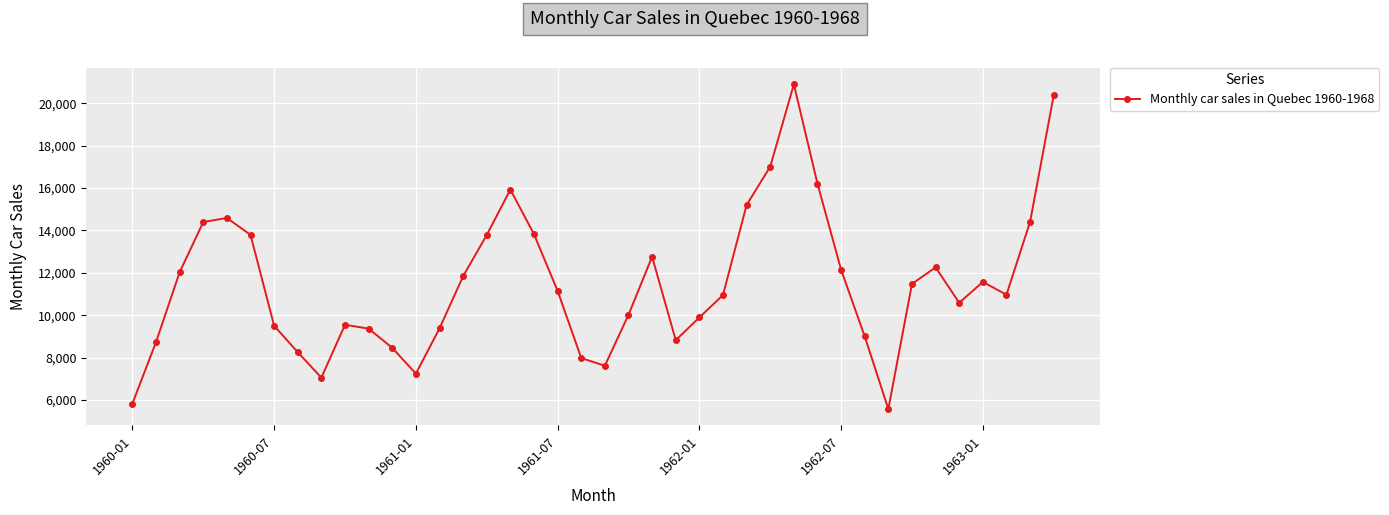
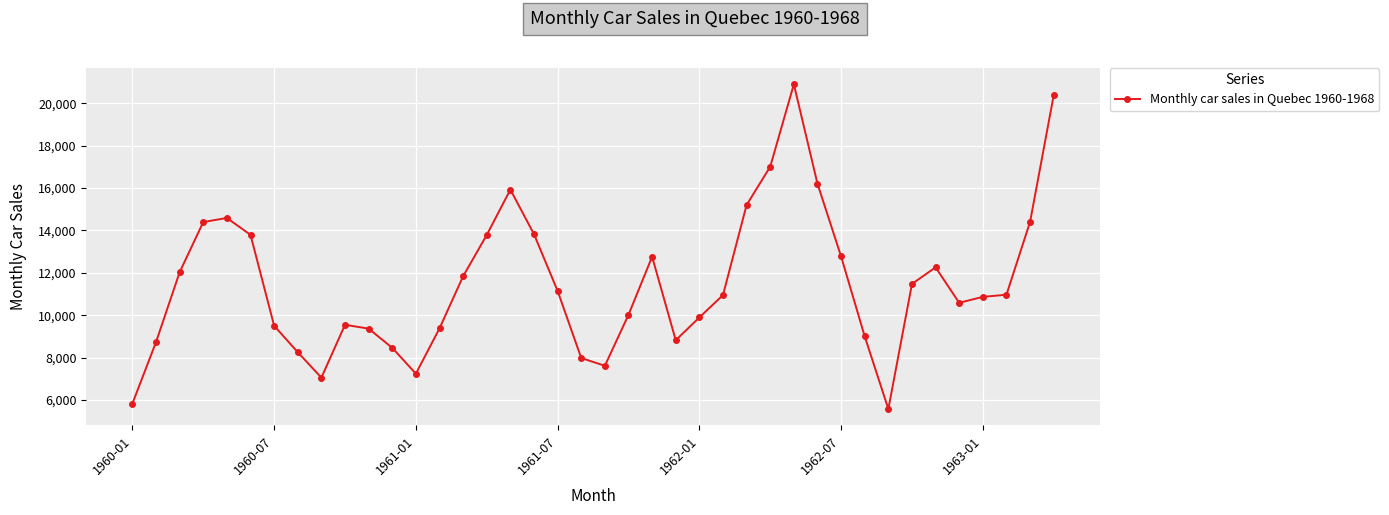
  {
    "1960-01": "5,800",
    "1960-07": "9,500",
    "1961-01": "7,200",
    "1961-07": "11,100",
    "1962-01": "9,900",
-   "1962-07": "12,100",
-   "1963-01": "11,600"
+   "1962-07": "12,800",
+   "1963-01": "10,900"
  }
